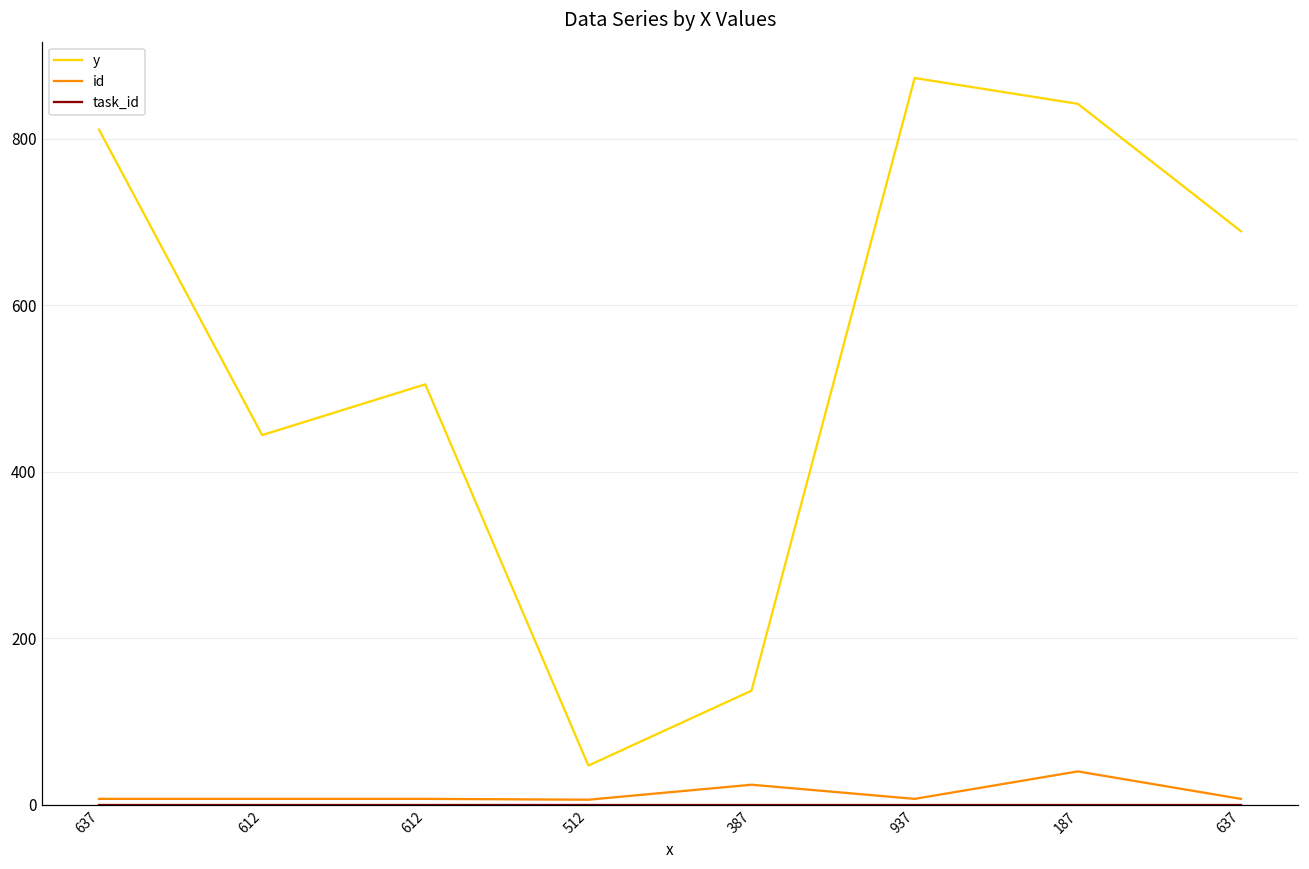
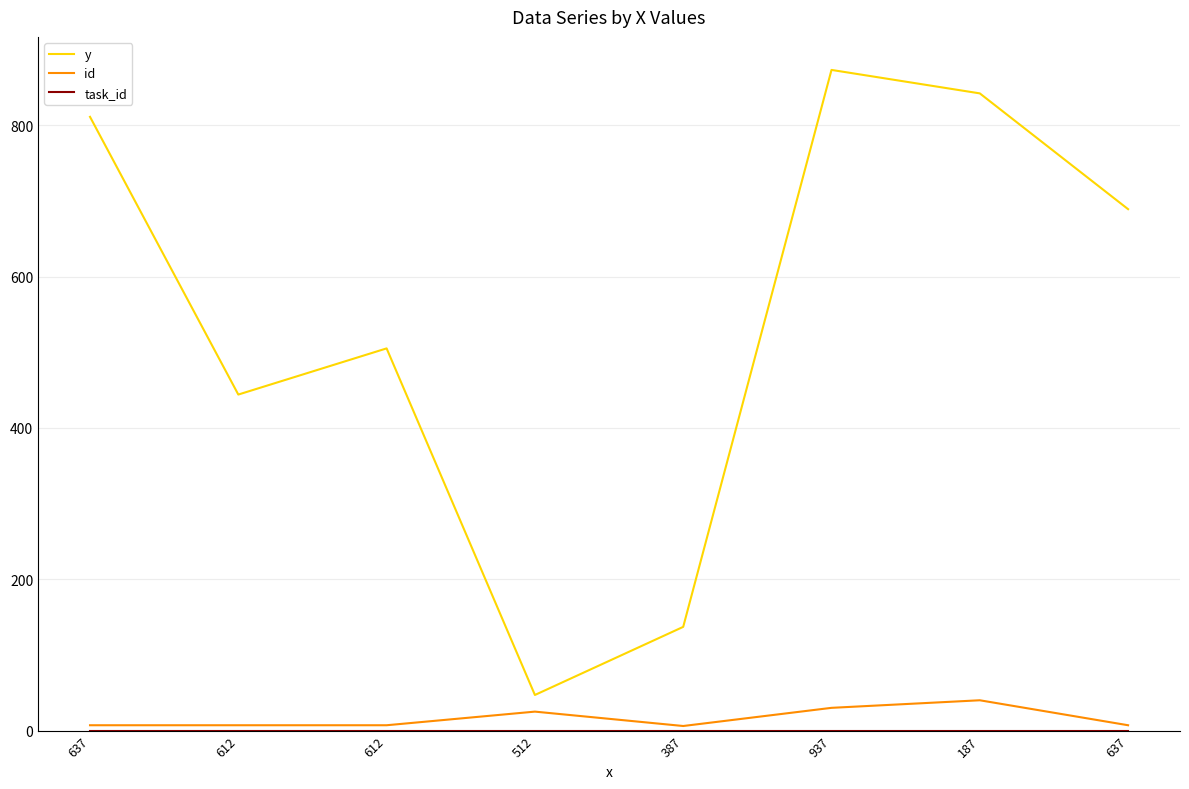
  {
    "y": {
      "512": 50,
      "387": 140,
      "937": 870,
      "187": 840
    },
    "id": {
-     "512": 10,
-     "387": 20,
-     "937": 10,
+     "512": 30,
+     "387": 10,
+     "937": 30,
      "187": 40
    },
    "task_id": {
      "512": 0,
      "387": 0,
      "937": 0,
      "187": 0
    }
  }
